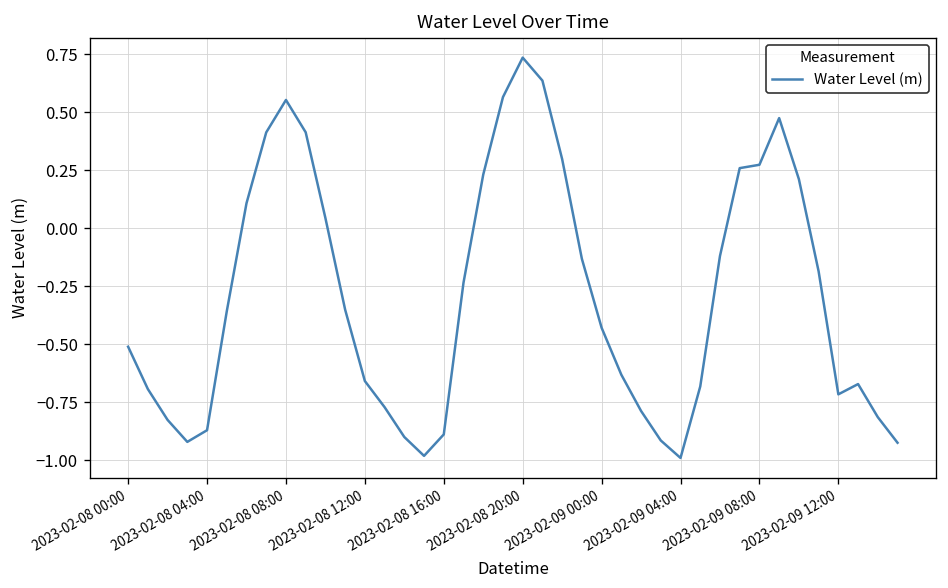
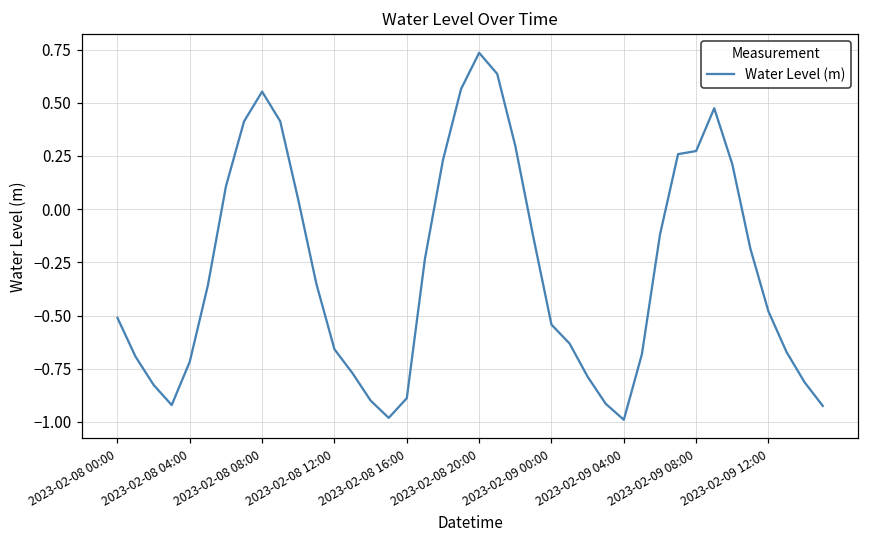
  {
    "2023-02-08 00:00": -0.51,
-   "2023-02-08 04:00": -0.87,
+   "2023-02-08 04:00": -0.72,
    "2023-02-08 08:00": 0.55,
    "2023-02-08 12:00": -0.66,
    "2023-02-08 16:00": -0.89,
    "2023-02-08 20:00": 0.73,
-   "2023-02-09 00:00": -0.43,
+   "2023-02-09 00:00": -0.54,
    "2023-02-09 04:00": -0.99,
    "2023-02-09 08:00": 0.27,
-   "2023-02-09 12:00": -0.72
+   "2023-02-09 12:00": -0.48
  }
